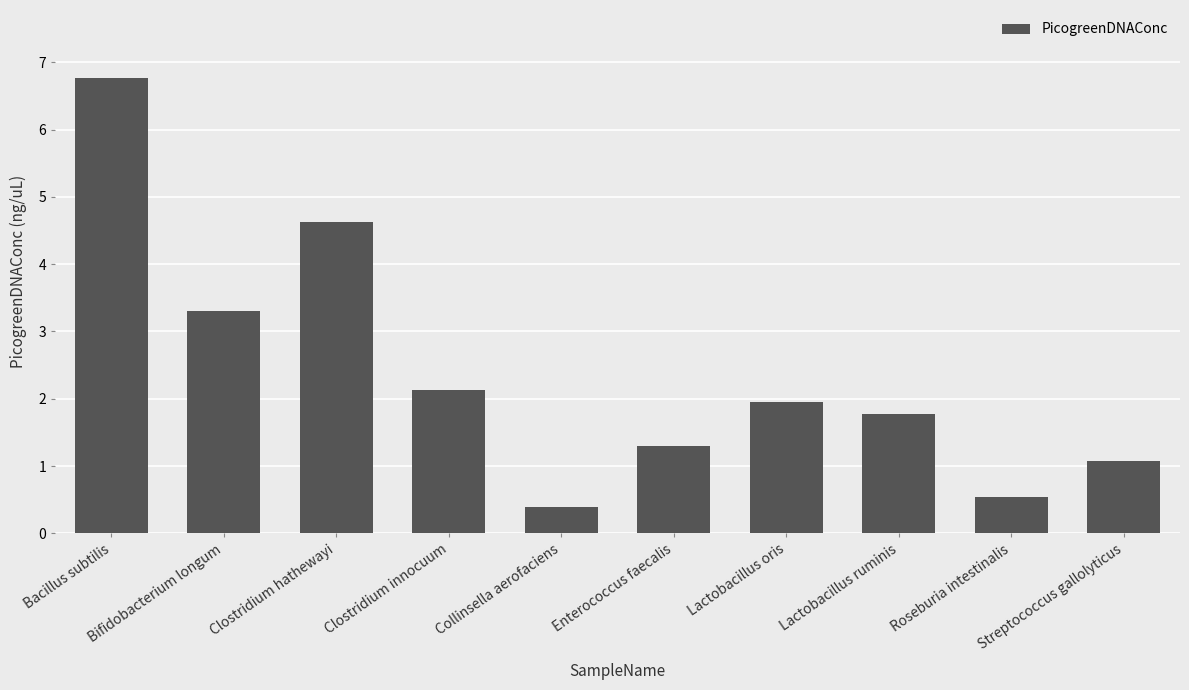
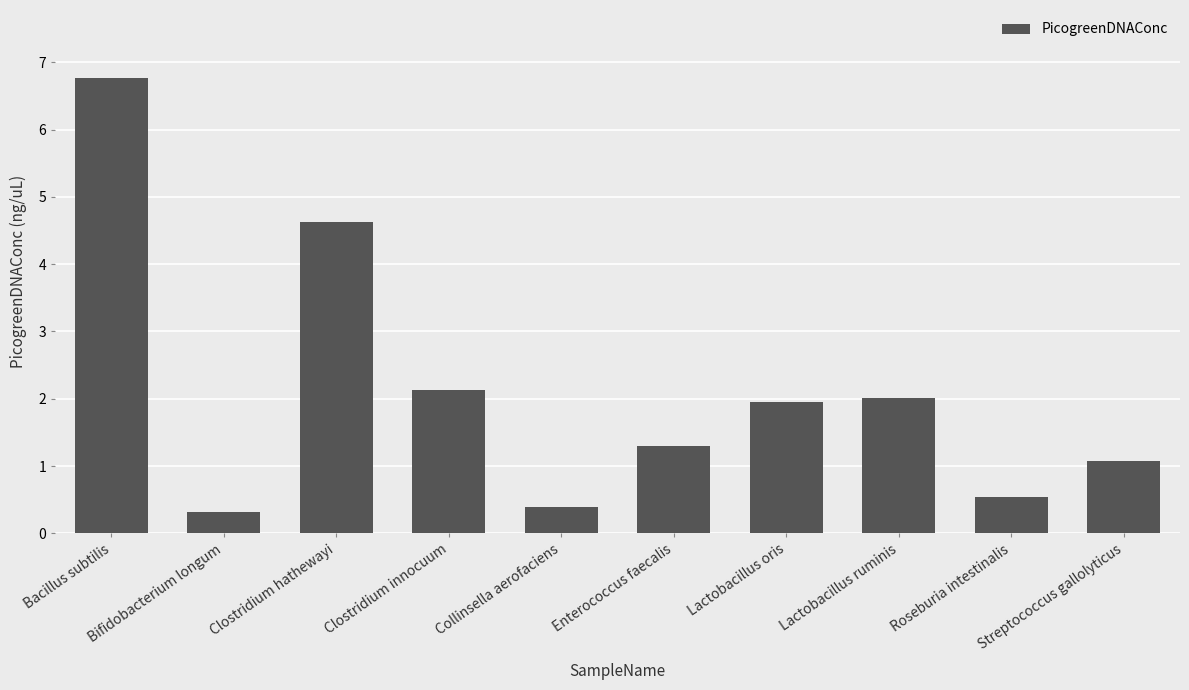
  {
    "Bacillus subtilis": 6.8,
-   "Bifidobacterium longum": 3.3,
+   "Bifidobacterium longum": 0.3,
    "Clostridium hathewayi": 4.6,
    "Clostridium innocuum": 2.1,
    "Collinsella aerofaciens": 0.4,
    "Enterococcus faecalis": 1.3,
    "Lactobacillus oris": 1.9,
-   "Lactobacillus ruminis": 1.8,
+   "Lactobacillus ruminis": 2.0,
    "Roseburia intestinalis": 0.5,
    "Streptococcus gallolyticus": 1.1
  }
